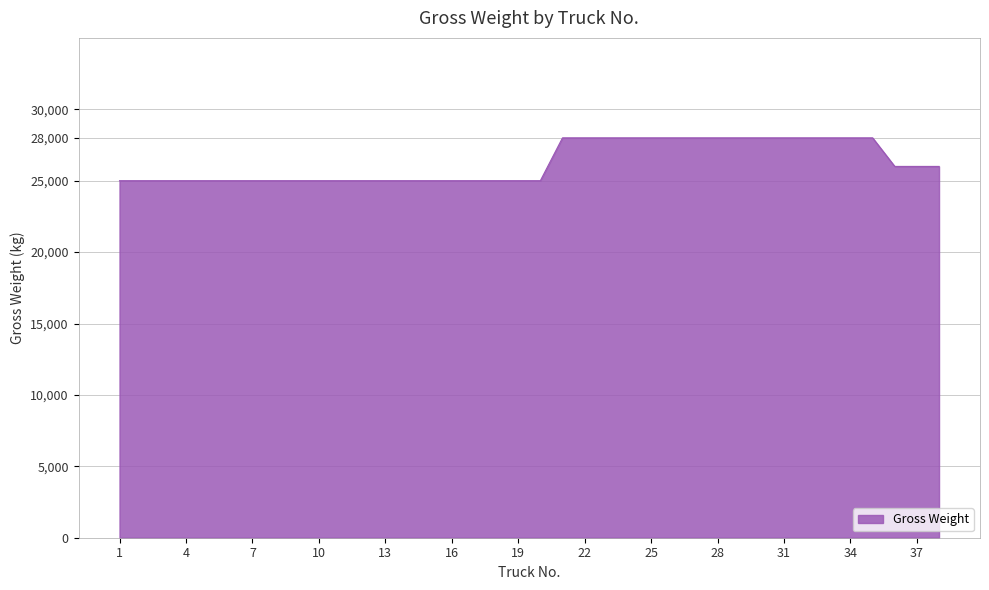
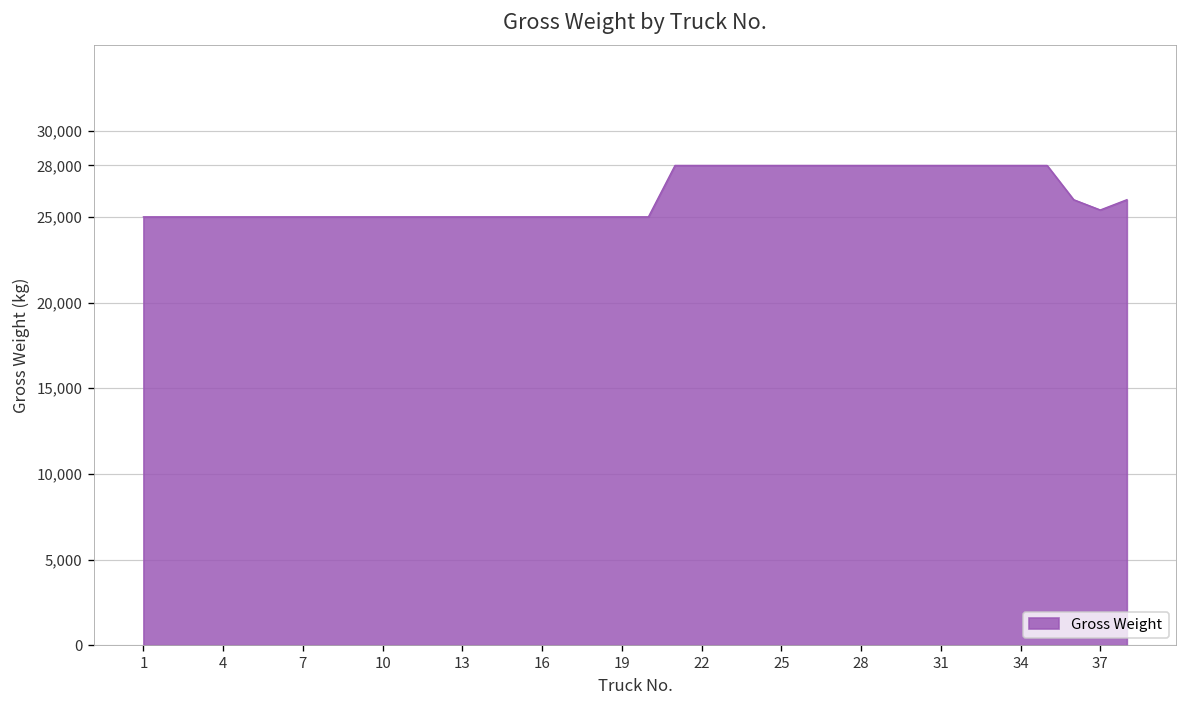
  {
    "1": "25,000",
    "4": "25,000",
    "7": "25,000",
    "10": "25,000",
    "13": "25,000",
    "16": "25,000",
    "19": "25,000",
    "22": "28,000",
    "25": "28,000",
    "28": "28,000",
    "31": "28,000",
    "34": "28,000",
-   "37": "26,000"
+   "37": "25,400"
  }
